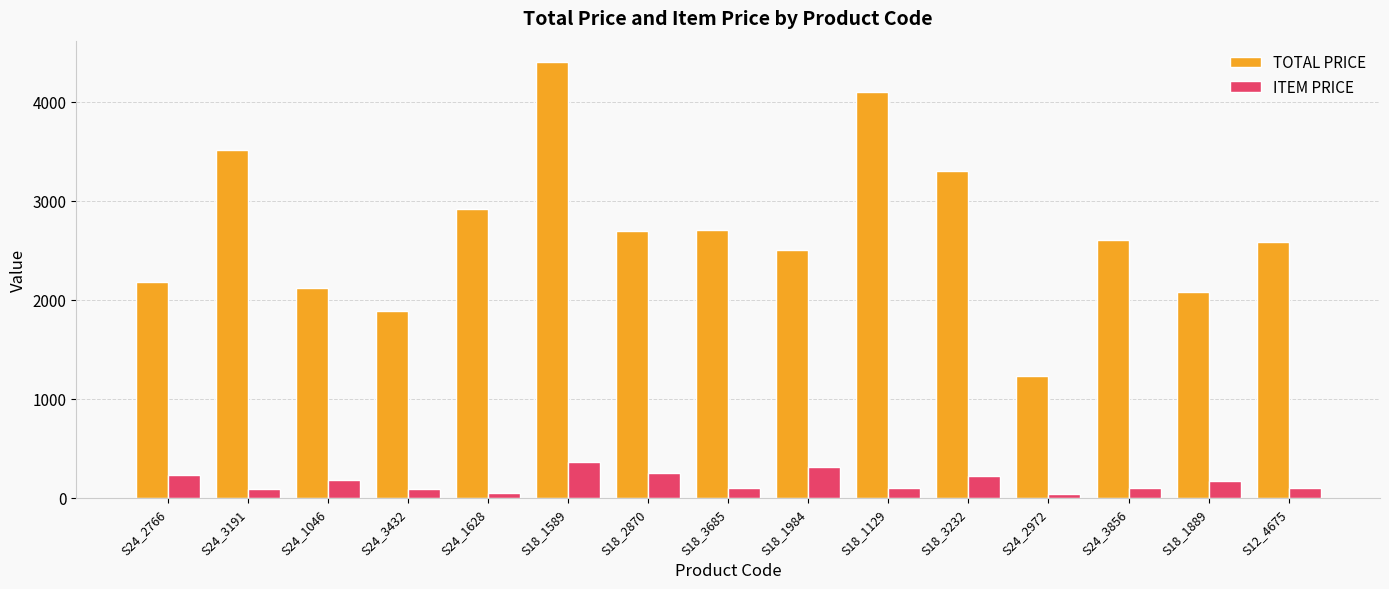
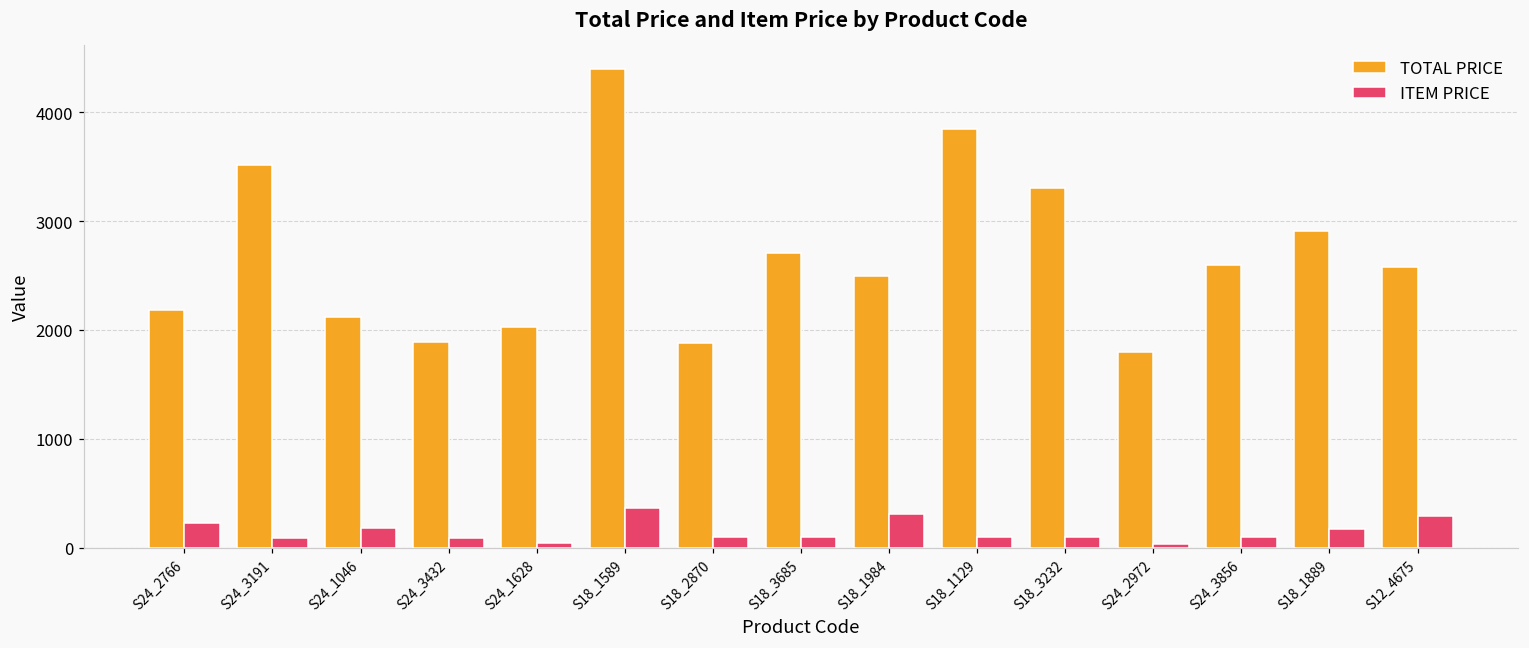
  {
    "TOTAL PRICE": {
      "S24_2766": 2200,
      "S24_3191": 3500,
      "S24_1046": 2100,
      "S24_3432": 1900,
-     "S24_1628": 2900,
+     "S24_1628": 2000,
      "S18_1589": 4400,
-     "S18_2870": 2700,
+     "S18_2870": 1900,
      "S18_3685": 2700,
      "S18_1984": 2500,
-     "S18_1129": 4100,
+     "S18_1129": 3800,
      "S18_3232": 3300,
-     "S24_2972": 1200,
+     "S24_2972": 1800,
      "S24_3856": 2600,
-     "S18_1889": 2100,
+     "S18_1889": 2900,
      "S12_4675": 2600
    },
    "ITEM PRICE": {
      "S24_2766": 200,
      "S24_3191": 100,
      "S24_1046": 200,
      "S24_3432": 100,
      "S24_1628": 0,
      "S18_1589": 400,
-     "S18_2870": 200,
+     "S18_2870": 100,
      "S18_3685": 100,
      "S18_1984": 300,
      "S18_1129": 100,
-     "S18_3232": 200,
+     "S18_3232": 100,
      "S24_2972": 0,
      "S24_3856": 100,
      "S18_1889": 200,
-     "S12_4675": 100
+     "S12_4675": 300
    }
  }
